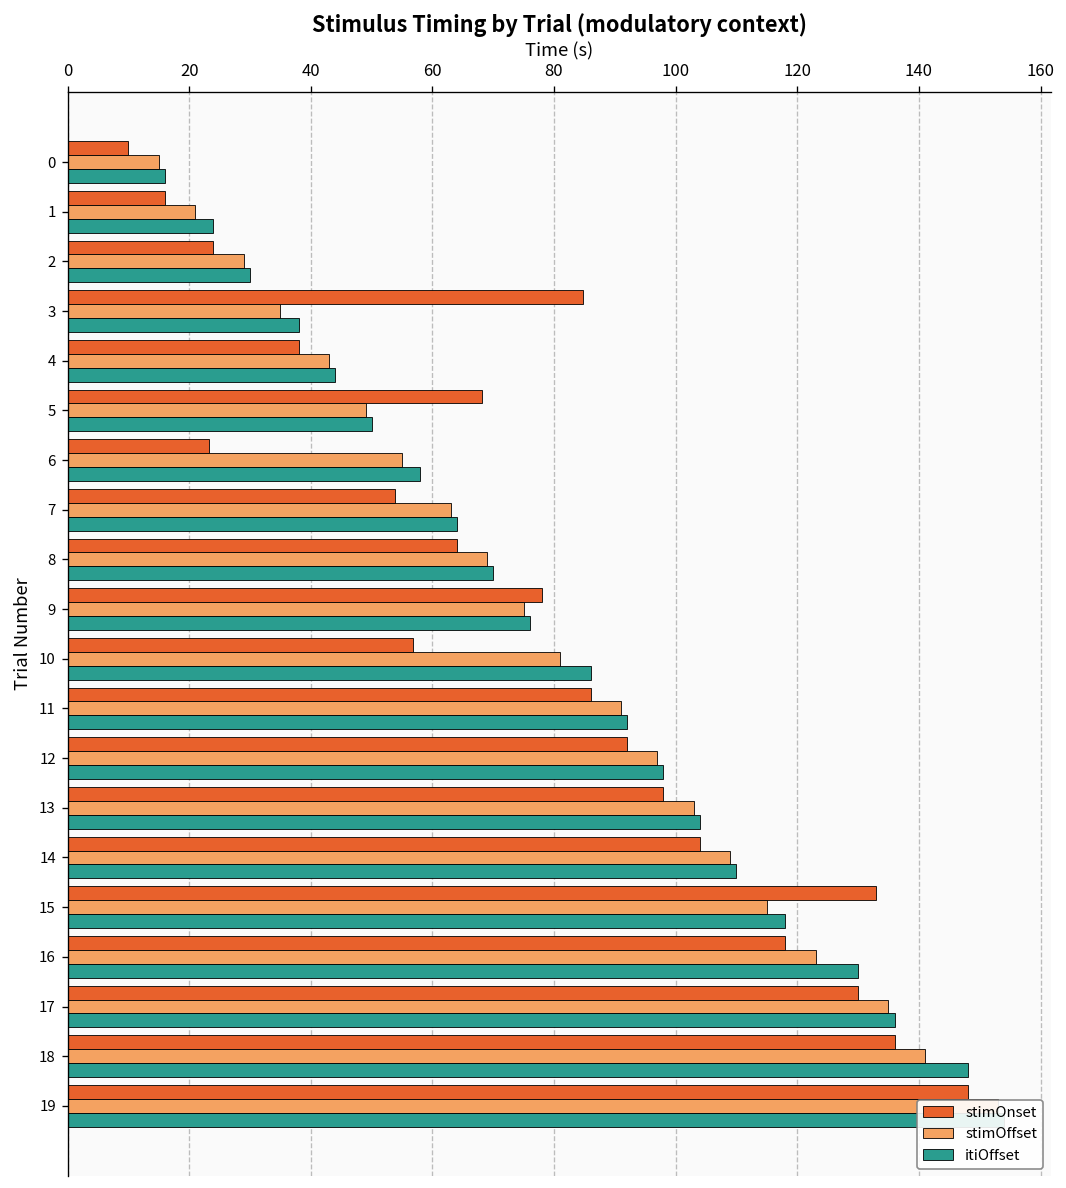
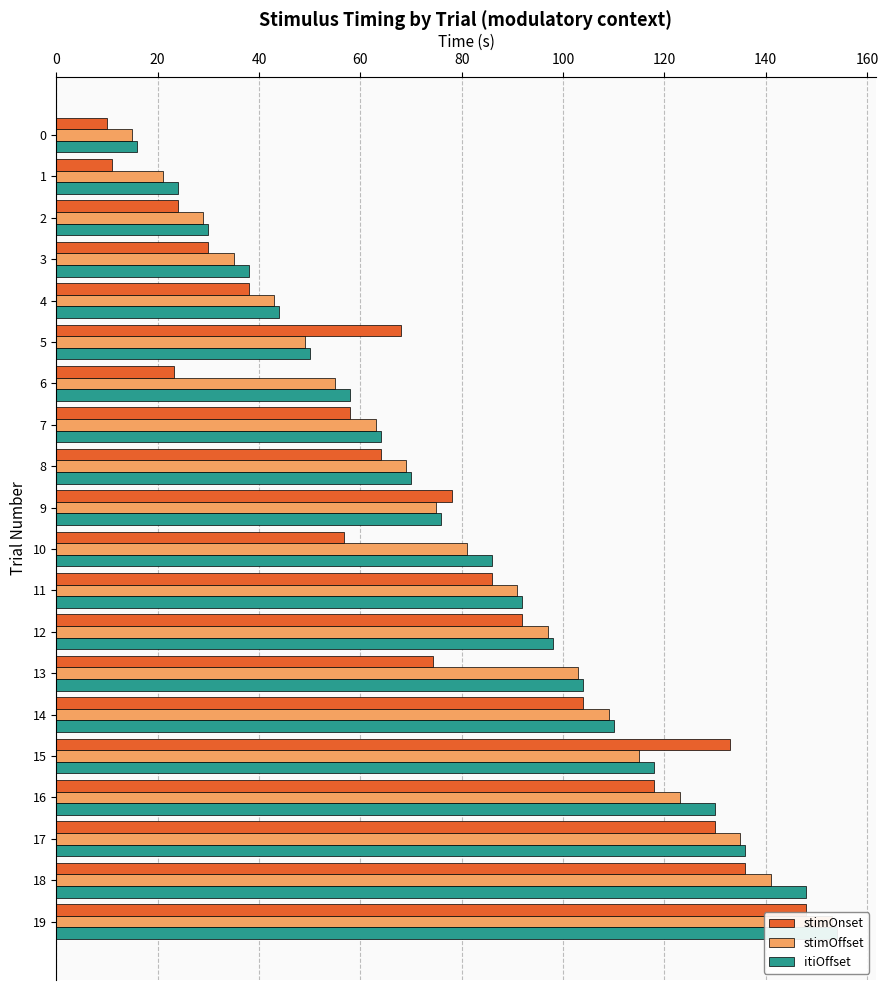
  {
    "stimOnset": {
      "0": 10,
-     "1": 16,
+     "1": 11,
      "2": 24,
-     "3": 85,
+     "3": 30,
      "4": 38,
      "5": 68,
      "6": 23,
-     "7": 54,
+     "7": 58,
      "8": 64,
      "9": 78,
      "10": 57,
      "11": 86,
      "12": 92,
-     "13": 98,
+     "13": 74,
      "14": 104,
      "15": 133,
      "16": 118,
      "17": 130,
      "18": 136,
      "19": 148
    },
    "stimOffset": {
      "0": 15,
      "1": 21,
      "2": 29,
      "3": 35,
      "4": 43,
      "5": 49,
      "6": 55,
      "7": 63,
      "8": 69,
      "9": 75,
      "10": 81,
      "11": 91,
      "12": 97,
      "13": 103,
      "14": 109,
      "15": 115,
      "16": 123,
      "17": 135,
      "18": 141
    },
    "itiOffset": {
      "0": 16,
      "1": 24,
      "2": 30,
      "3": 38,
      "4": 44,
      "5": 50,
      "6": 58,
      "7": 64,
      "8": 70,
      "9": 76,
      "10": 86,
      "11": 92,
      "12": 98,
      "13": 104,
      "14": 110,
      "15": 118,
      "16": 130,
      "17": 136,
      "18": 148
    }
  }
